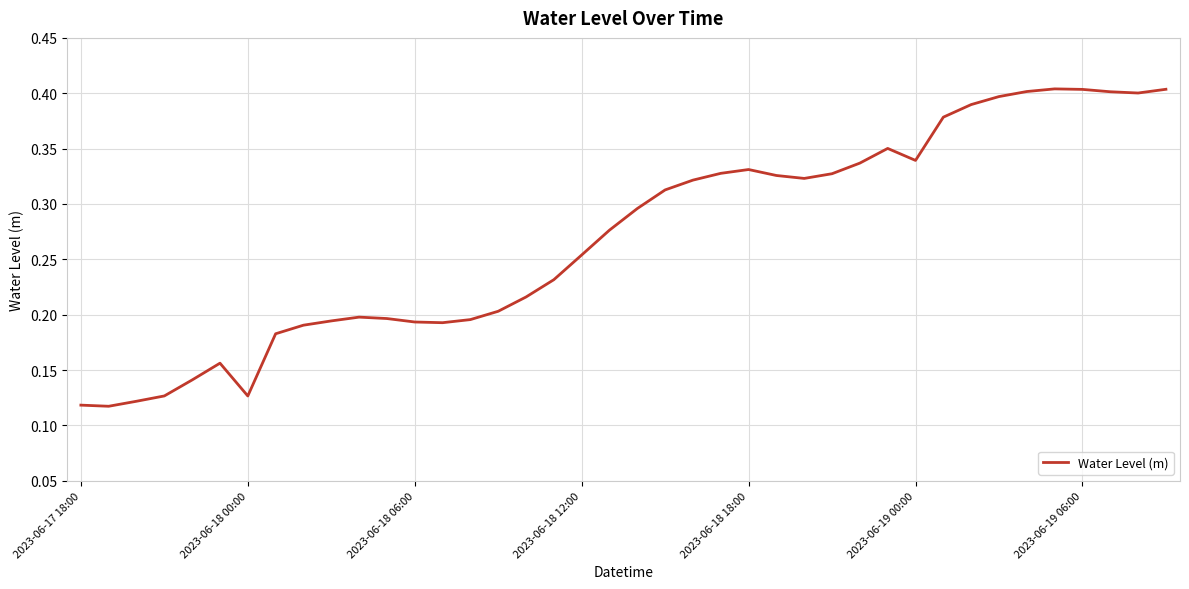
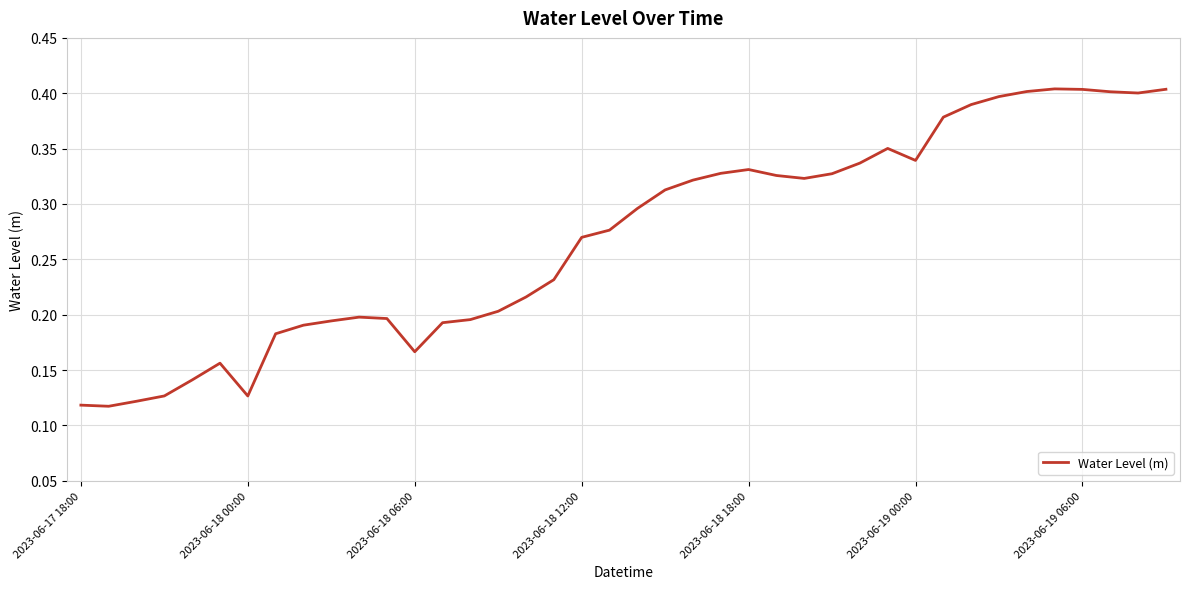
  {
    "2023-06-17 18:00": 0.118,
    "2023-06-18 00:00": 0.127,
-   "2023-06-18 06:00": 0.193,
-   "2023-06-18 12:00": 0.254,
+   "2023-06-18 06:00": 0.167,
+   "2023-06-18 12:00": 0.270,
    "2023-06-18 18:00": 0.331,
    "2023-06-19 00:00": 0.339,
    "2023-06-19 06:00": 0.403
  }
